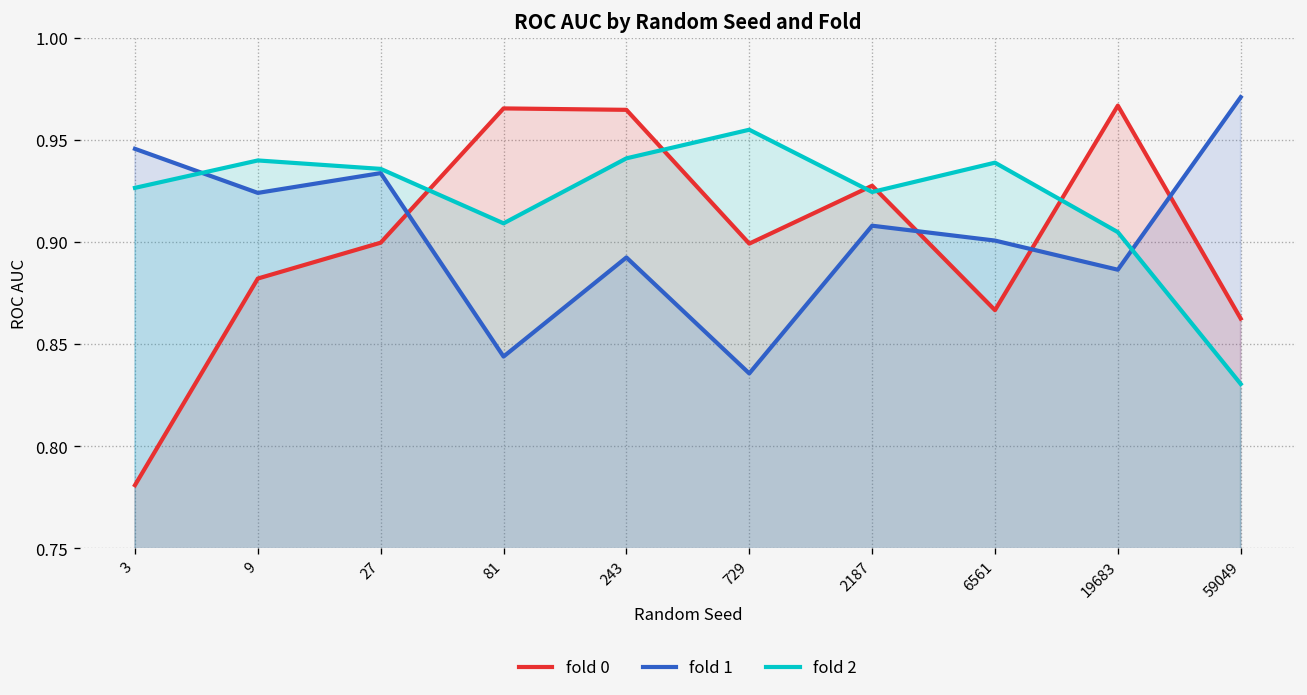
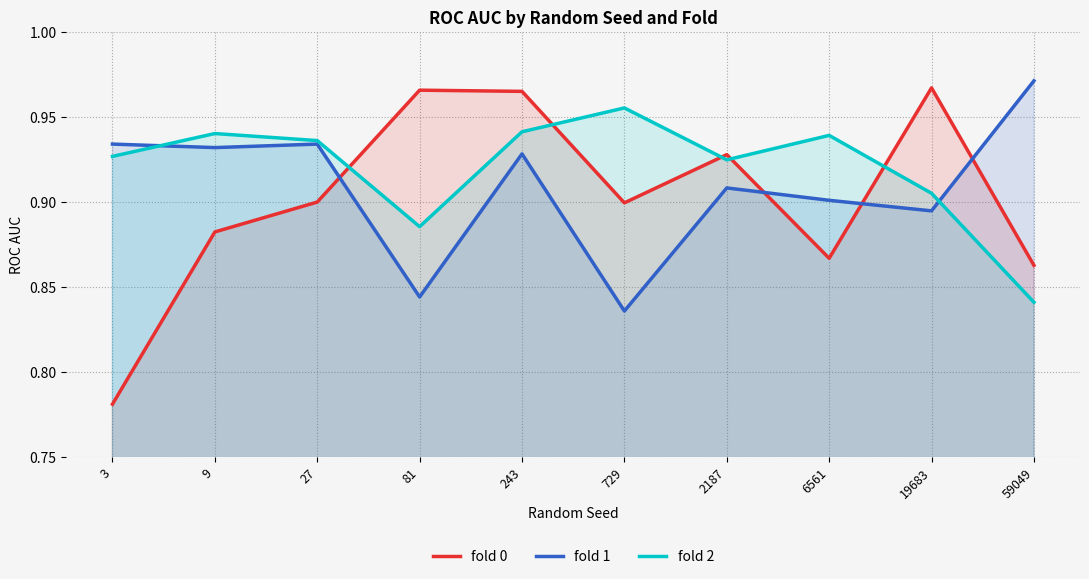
  {
    "fold 0": {
      "3": 0.781,
      "9": 0.882,
      "27": 0.900,
      "81": 0.966,
      "243": 0.965,
      "729": 0.899,
      "2187": 0.928,
      "6561": 0.867,
      "19683": 0.967,
      "59049": 0.863
    },
    "fold 1": {
-     "3": 0.946,
-     "9": 0.924,
+     "3": 0.934,
+     "9": 0.932,
      "27": 0.934,
      "81": 0.844,
-     "243": 0.893,
+     "243": 0.928,
      "729": 0.836,
      "2187": 0.908,
      "6561": 0.901,
-     "19683": 0.887,
+     "19683": 0.895,
      "59049": 0.971
    },
    "fold 2": {
      "3": 0.927,
      "9": 0.940,
      "27": 0.936,
-     "81": 0.909,
+     "81": 0.885,
      "243": 0.941,
      "729": 0.955,
      "2187": 0.925,
      "6561": 0.939,
      "19683": 0.905,
-     "59049": 0.831
+     "59049": 0.841
    }
  }
